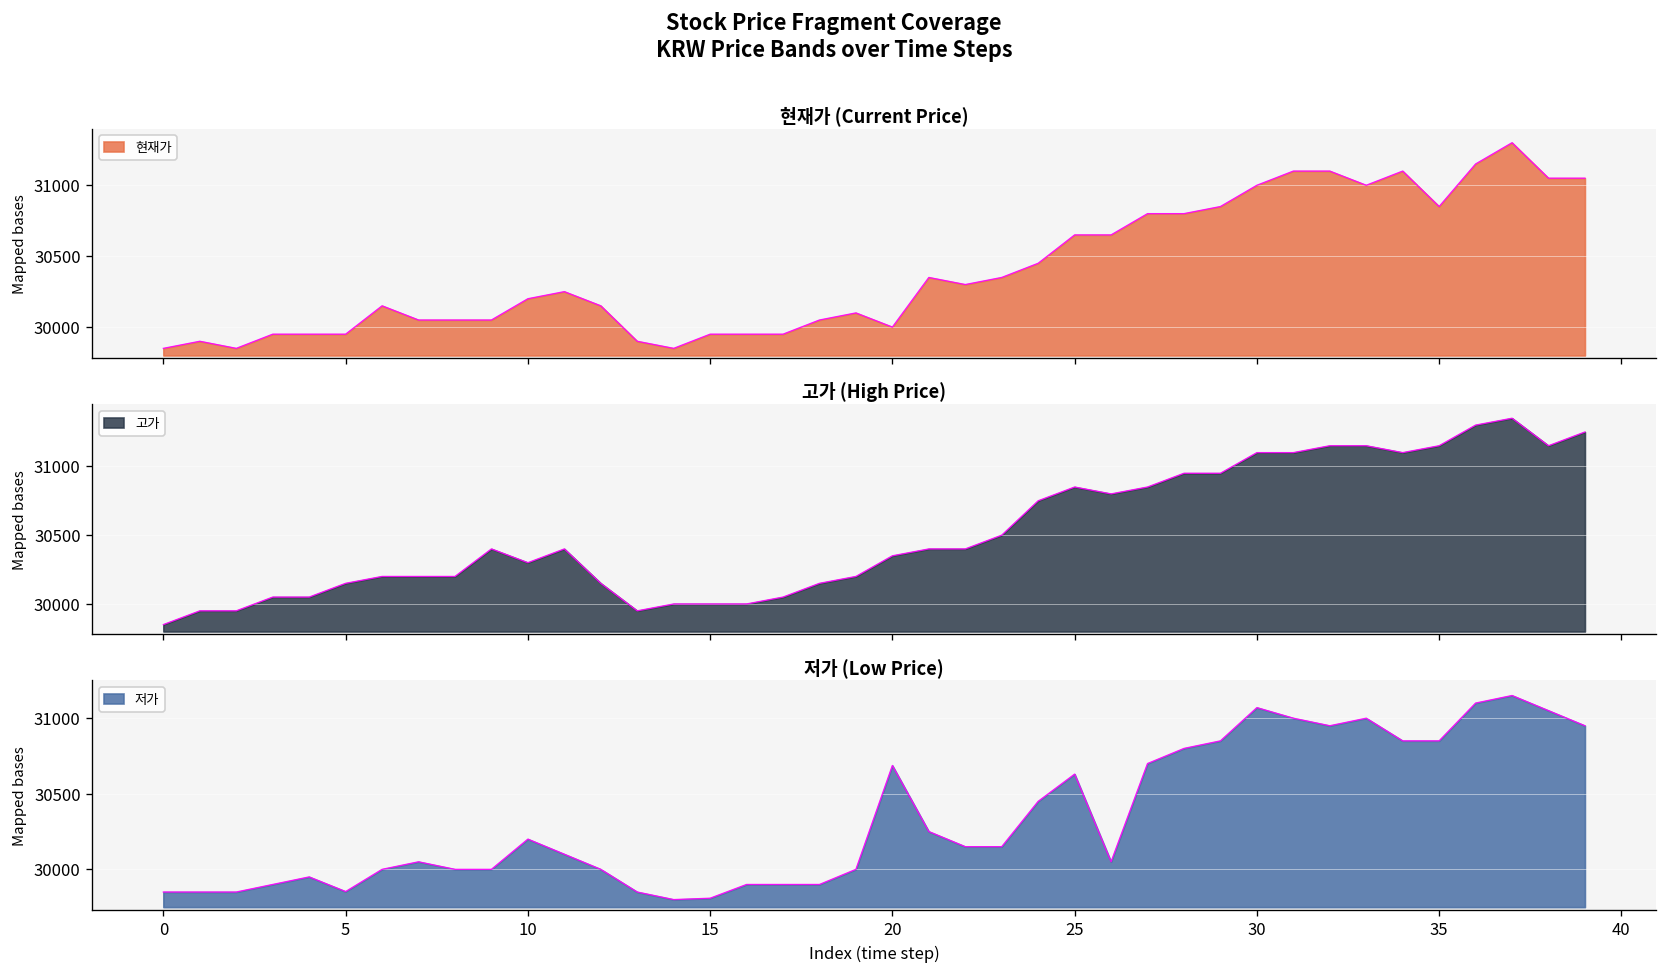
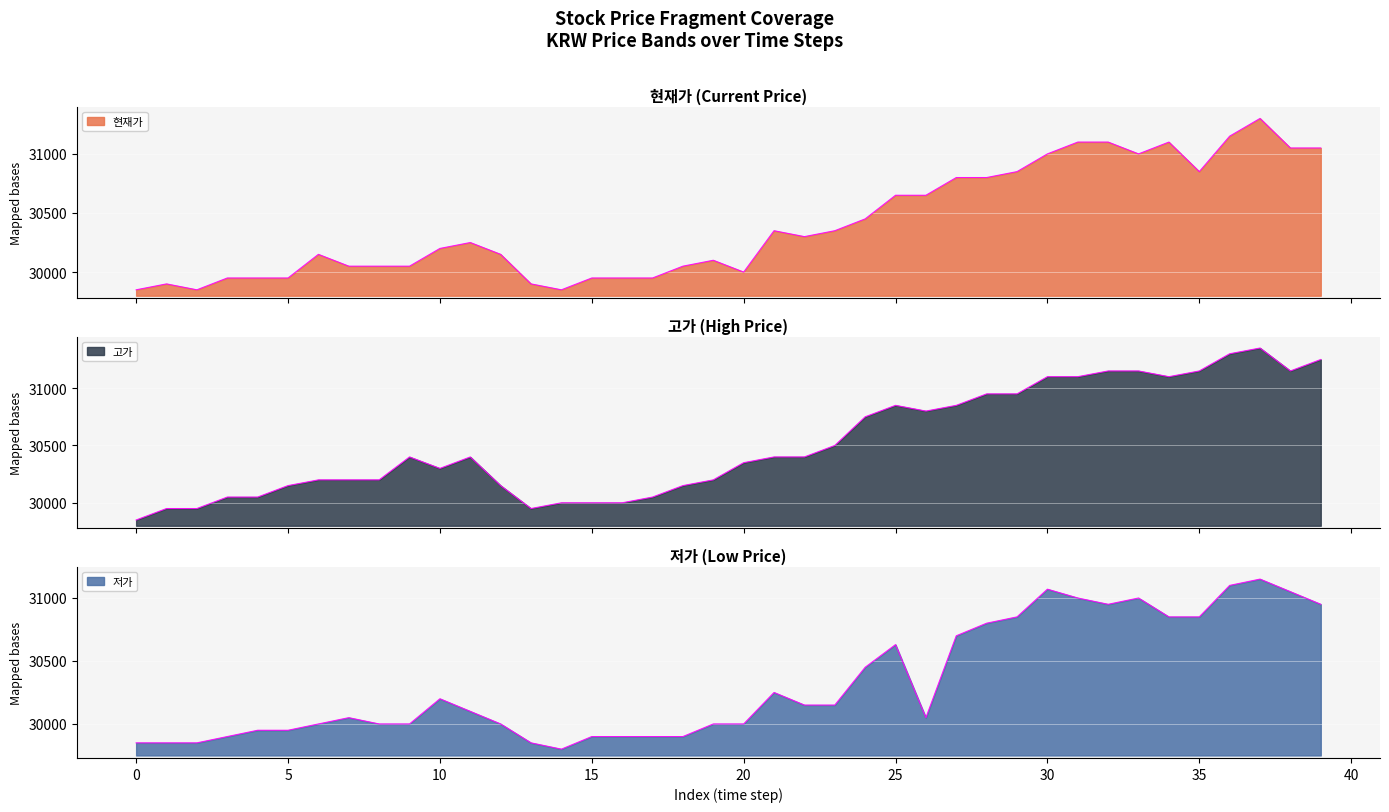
  {
    "저가 (Low Price)": {
      "0": 29850,
-     "5": 29850,
+     "5": 29950,
      "10": 30200,
-     "15": 29810,
-     "20": 30690,
+     "15": 29900,
+     "20": 30000,
      "25": 30630,
      "30": 31070,
      "35": 30850
    }
  }
